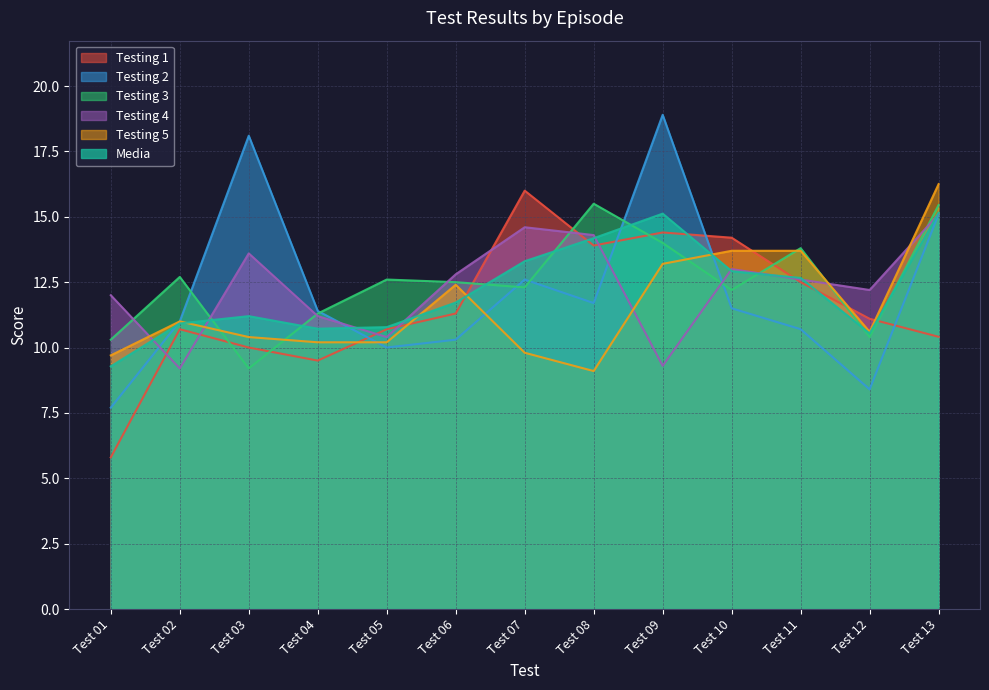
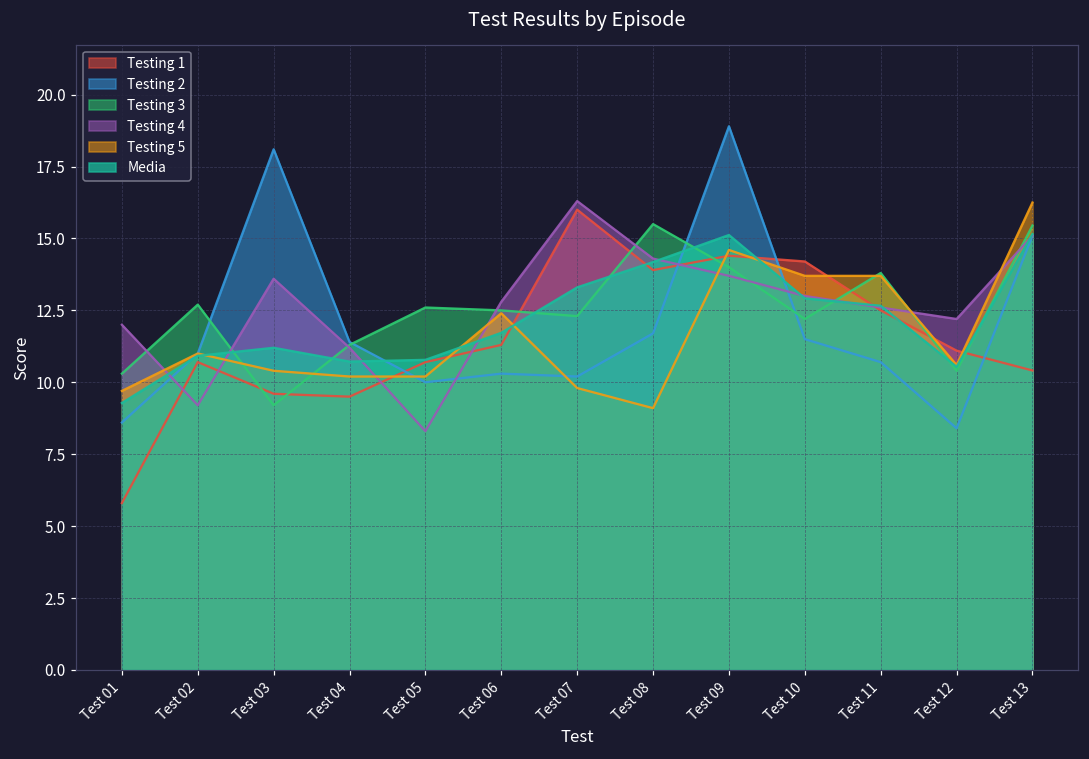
  {
    "Testing 1": {
      "Test 01": 5.8,
      "Test 02": 10.7,
-     "Test 03": 10.0,
+     "Test 03": 9.6,
      "Test 04": 9.5,
      "Test 06": 11.3,
      "Test 07": 16.0,
      "Test 08": 13.9,
      "Test 09": 14.4,
      "Test 10": 14.2,
      "Test 11": 12.5,
      "Test 12": 11.1,
      "Test 13": 10.4
    },
    "Testing 2": {
-     "Test 01": 7.7,
+     "Test 01": 8.6,
      "Test 03": 18.1,
      "Test 04": 11.4,
      "Test 05": 10.0,
      "Test 06": 10.3,
-     "Test 07": 12.6,
+     "Test 07": 10.2,
      "Test 08": 11.7,
      "Test 09": 18.9,
      "Test 10": 11.5,
      "Test 11": 10.7,
      "Test 12": 8.4
    },
    "Testing 4": {
      "Test 01": 12.0,
      "Test 02": 9.2,
      "Test 03": 13.6,
      "Test 04": 11.2,
-     "Test 05": 10.4,
+     "Test 05": 8.3,
      "Test 06": 12.8,
-     "Test 07": 14.6,
+     "Test 07": 16.3,
      "Test 08": 14.3,
-     "Test 09": 9.3,
+     "Test 09": 13.7,
      "Test 12": 12.2
    },
    "Testing 5": {
      "Test 01": 9.7,
      "Test 03": 10.4,
      "Test 04": 10.2,
      "Test 05": 10.2,
      "Test 06": 12.4,
      "Test 07": 9.8,
      "Test 08": 9.1,
-     "Test 09": 13.2,
+     "Test 09": 14.6,
      "Test 10": 13.7,
      "Test 11": 13.7,
      "Test 13": 16.3
    }
  }
